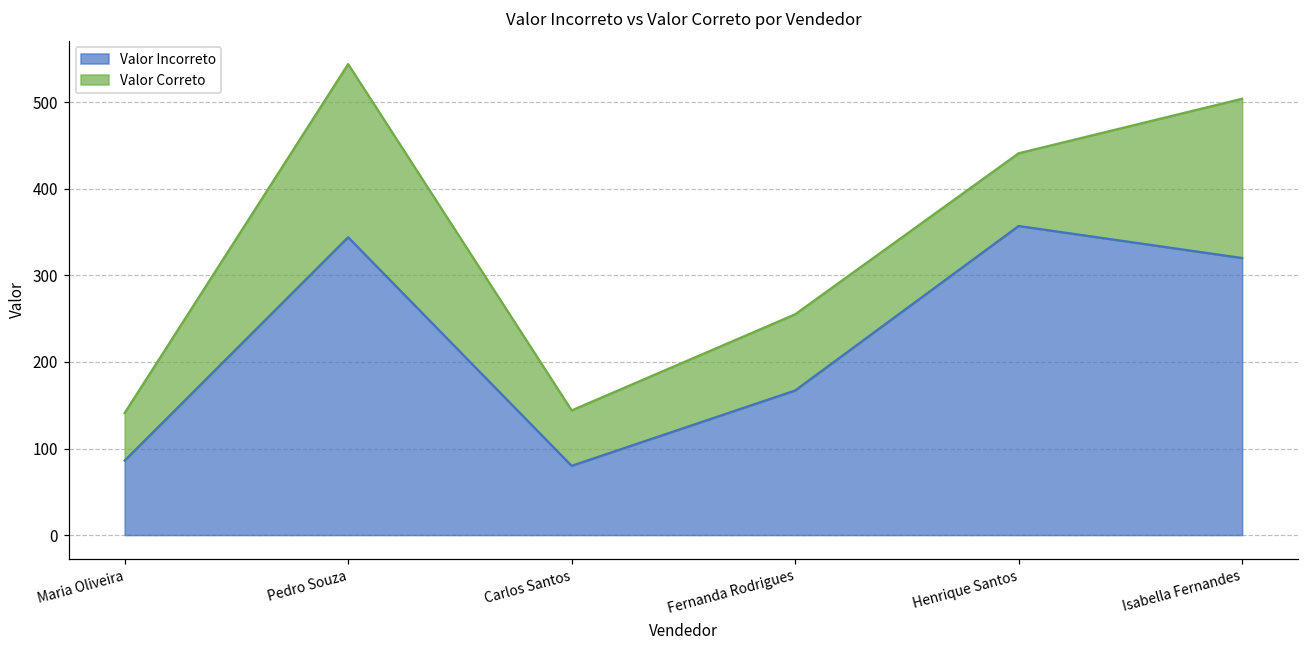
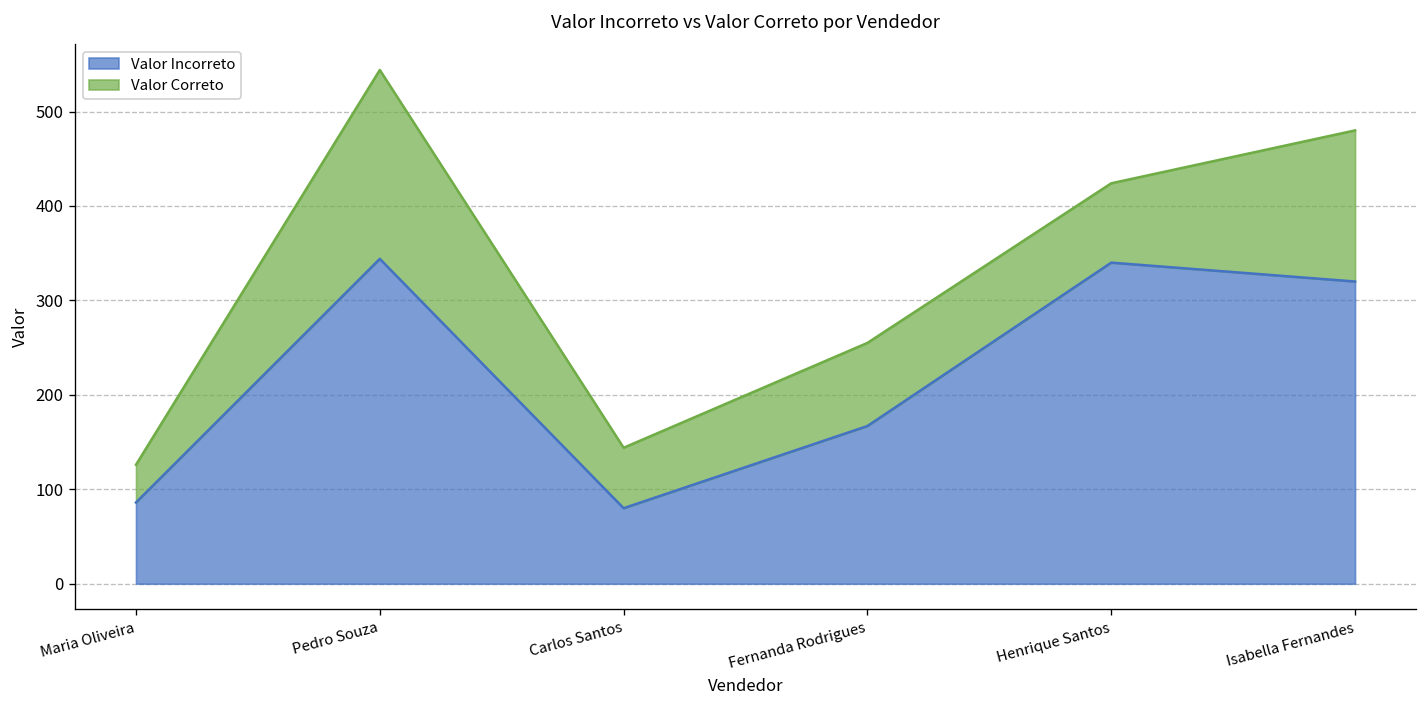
  {
    "Valor Incorreto": {
      "Maria Oliveira": 90,
      "Pedro Souza": 340,
      "Carlos Santos": 80,
      "Fernanda Rodrigues": 170,
-     "Henrique Santos": 360,
+     "Henrique Santos": 340,
      "Isabella Fernandes": 320
    },
    "Valor Correto": {
-     "Maria Oliveira": 60,
+     "Maria Oliveira": 40,
      "Pedro Souza": 200,
      "Carlos Santos": 60,
      "Fernanda Rodrigues": 90,
      "Henrique Santos": 80,
-     "Isabella Fernandes": 180
+     "Isabella Fernandes": 160
    }
  }
